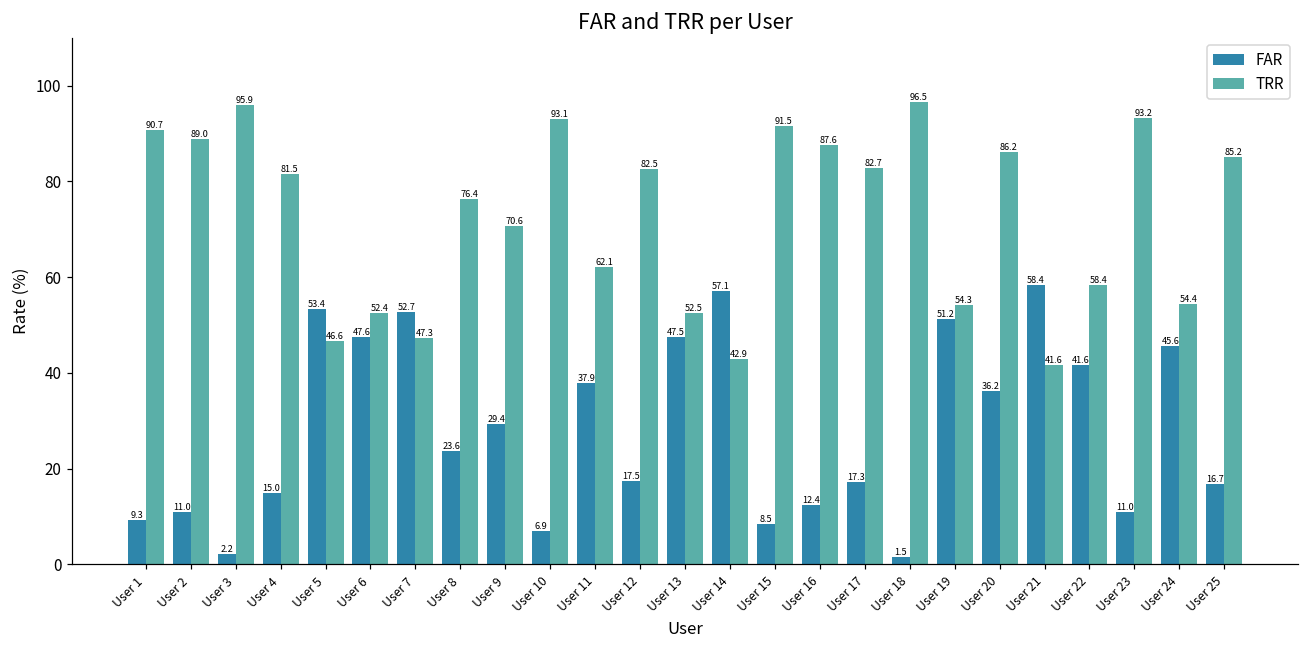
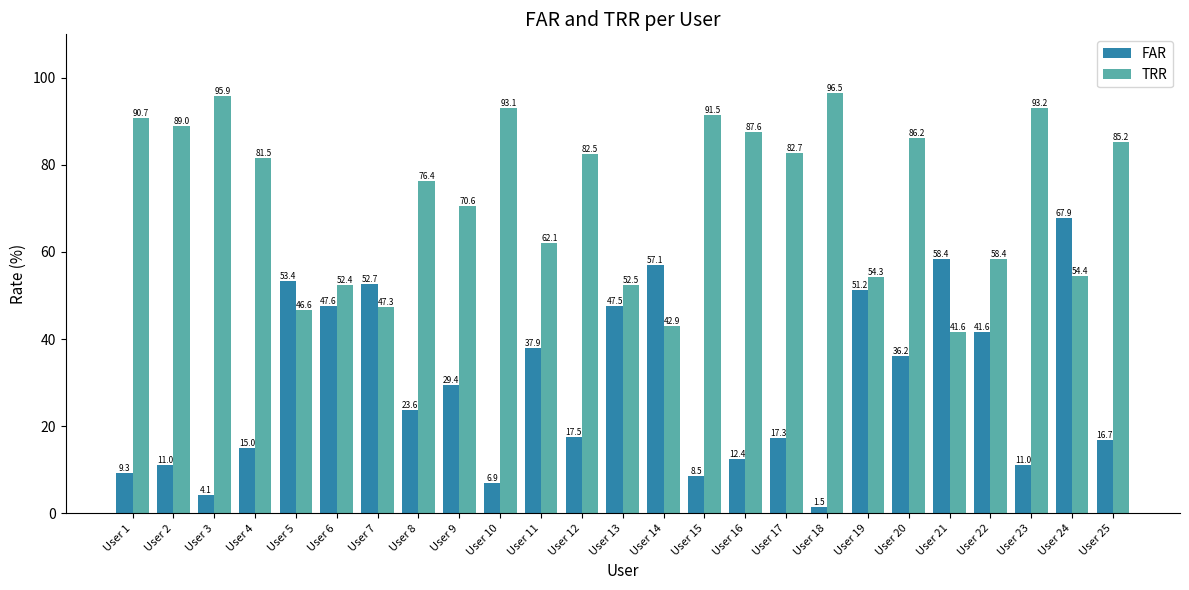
  {
    "FAR": {
      "User 1": 9.3,
      "User 2": 11.0,
-     "User 3": 2.2,
+     "User 3": 4.1,
      "User 4": 15.0,
      "User 5": 53.4,
      "User 6": 47.6,
      "User 7": 52.7,
      "User 8": 23.6,
      "User 9": 29.4,
      "User 10": 6.9,
      "User 11": 37.9,
      "User 12": 17.5,
      "User 13": 47.5,
      "User 14": 57.1,
      "User 15": 8.5,
      "User 16": 12.4,
      "User 17": 17.3,
      "User 18": 1.5,
      "User 19": 51.2,
      "User 20": 36.2,
      "User 21": 58.4,
      "User 22": 41.6,
      "User 23": 11.0,
-     "User 24": 45.6,
+     "User 24": 67.9,
      "User 25": 16.7
    },
    "TRR": {
      "User 1": 90.7,
      "User 2": 89.0,
      "User 3": 95.9,
      "User 4": 81.5,
      "User 5": 46.6,
      "User 6": 52.4,
      "User 7": 47.3,
      "User 8": 76.4,
      "User 9": 70.6,
      "User 10": 93.1,
      "User 11": 62.1,
      "User 12": 82.5,
      "User 13": 52.5,
      "User 14": 42.9,
      "User 15": 91.5,
      "User 16": 87.6,
      "User 17": 82.7,
      "User 18": 96.5,
      "User 19": 54.3,
      "User 20": 86.2,
      "User 21": 41.6,
      "User 22": 58.4,
      "User 23": 93.2,
      "User 24": 54.4,
      "User 25": 85.2
    }
  }
